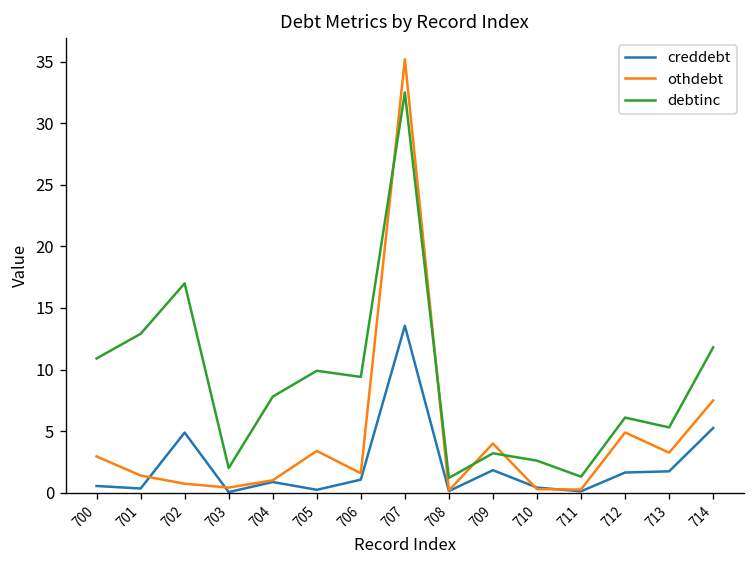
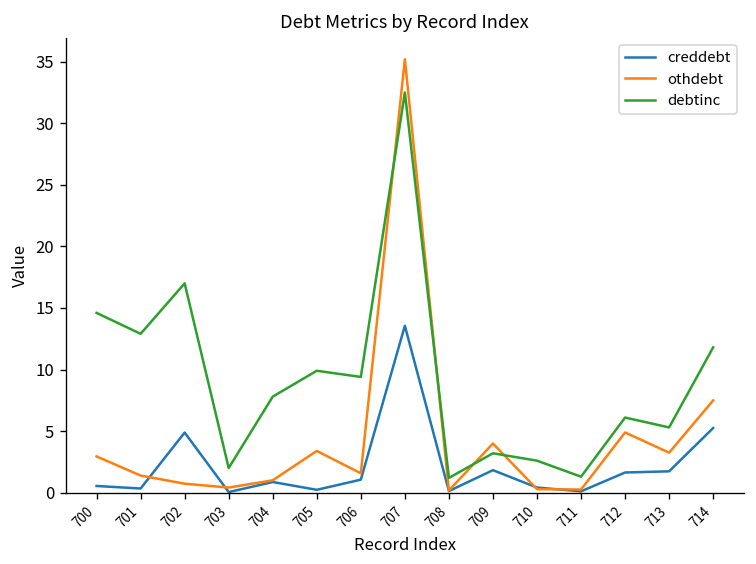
  {
    "creddebt": {
      "700": 0.5,
      "701": 0.3,
      "702": 4.9,
      "703": 0.0,
      "705": 0.2,
      "706": 1.1,
      "707": 13.6,
      "709": 1.8,
      "712": 1.6,
      "713": 1.7,
      "714": 5.3
    },
    "othdebt": {
      "700": 2.9,
      "701": 1.4,
      "702": 0.7,
      "703": 0.4,
      "705": 3.4,
      "706": 1.6,
      "707": 35.2,
      "709": 4.0,
      "712": 4.9,
      "713": 3.2,
      "714": 7.5
    },
    "debtinc": {
-     "700": 10.9,
+     "700": 14.6,
      "701": 12.9,
      "702": 17.0,
      "703": 2.0,
      "704": 7.8,
      "705": 9.9,
      "706": 9.4,
      "707": 32.5,
      "708": 1.2,
      "709": 3.2,
      "710": 2.6,
      "711": 1.3,
      "712": 6.1,
      "713": 5.3,
      "714": 11.8
    }
  }
